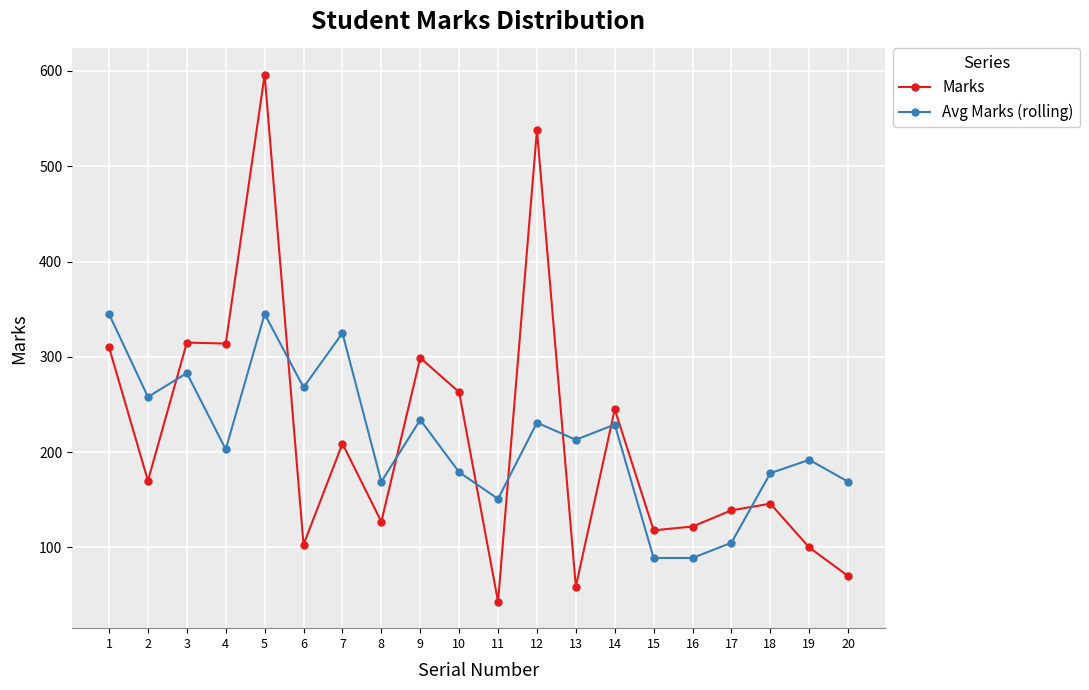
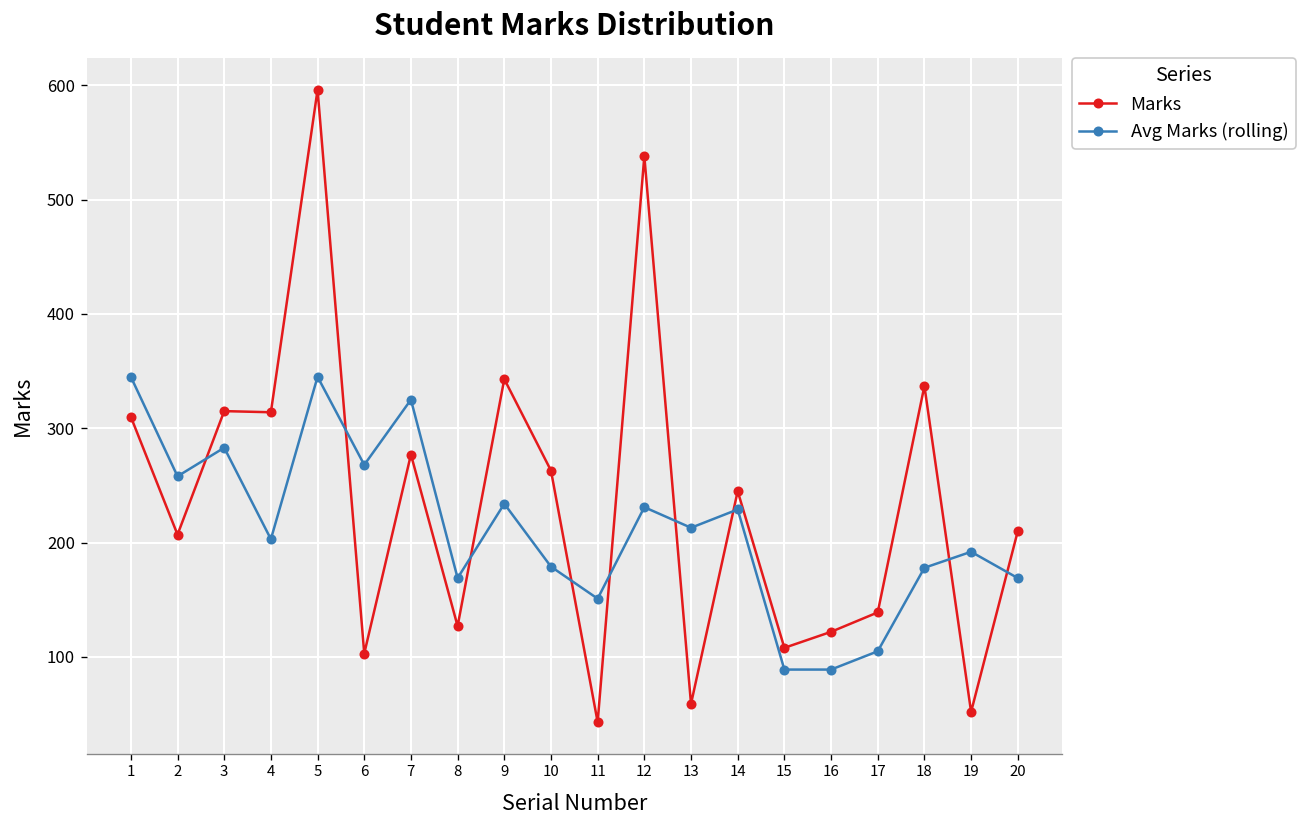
  {
    "Marks": {
      "1": 310,
-     "2": 170,
+     "2": 210,
      "3": 320,
      "4": 310,
      "5": 600,
      "6": 100,
-     "7": 210,
+     "7": 280,
      "8": 130,
-     "9": 300,
+     "9": 340,
      "10": 260,
      "11": 40,
      "12": 540,
      "13": 60,
      "14": 250,
-     "15": 120,
+     "15": 110,
      "16": 120,
      "17": 140,
-     "18": 150,
-     "19": 100,
-     "20": 70
+     "18": 340,
+     "19": 50,
+     "20": 210
    },
    "Avg Marks (rolling)": {
      "1": 350,
      "2": 260,
      "3": 280,
      "4": 200,
      "5": 350,
      "6": 270,
      "7": 330,
      "8": 170,
      "9": 230,
      "10": 180,
      "11": 150,
      "12": 230,
      "13": 210,
      "14": 230,
      "15": 90,
      "16": 90,
      "17": 110,
      "18": 180,
      "19": 190,
      "20": 170
    }
  }
